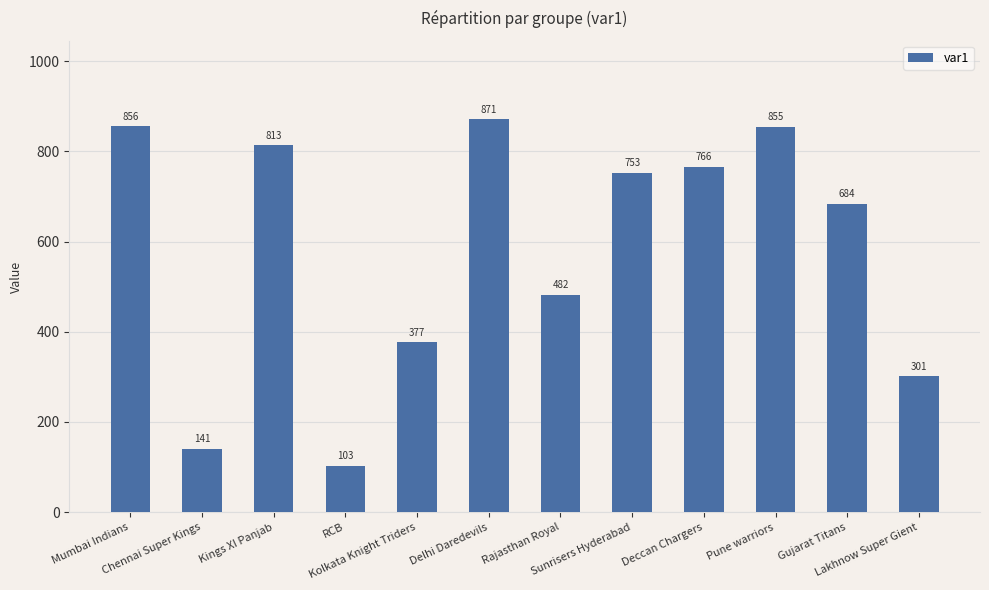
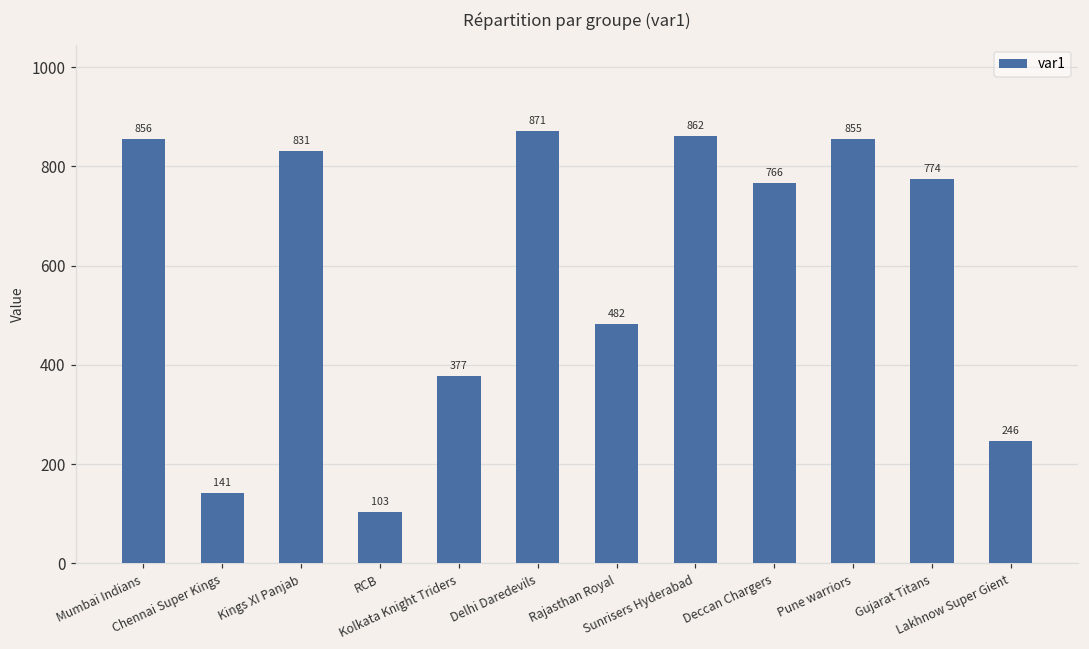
  {
    "Mumbai Indians": 856,
    "Chennai Super Kings": 141,
-   "Kings XI Panjab": 813,
+   "Kings XI Panjab": 831,
    "RCB": 103,
    "Kolkata Knight Triders": 377,
    "Delhi Daredevils": 871,
    "Rajasthan Royal": 482,
-   "Sunrisers Hyderabad": 753,
+   "Sunrisers Hyderabad": 862,
    "Deccan Chargers": 766,
    "Pune warriors": 855,
-   "Gujarat Titans": 684,
-   "Lakhnow Super Gient": 301
+   "Gujarat Titans": 774,
+   "Lakhnow Super Gient": 246
  }
